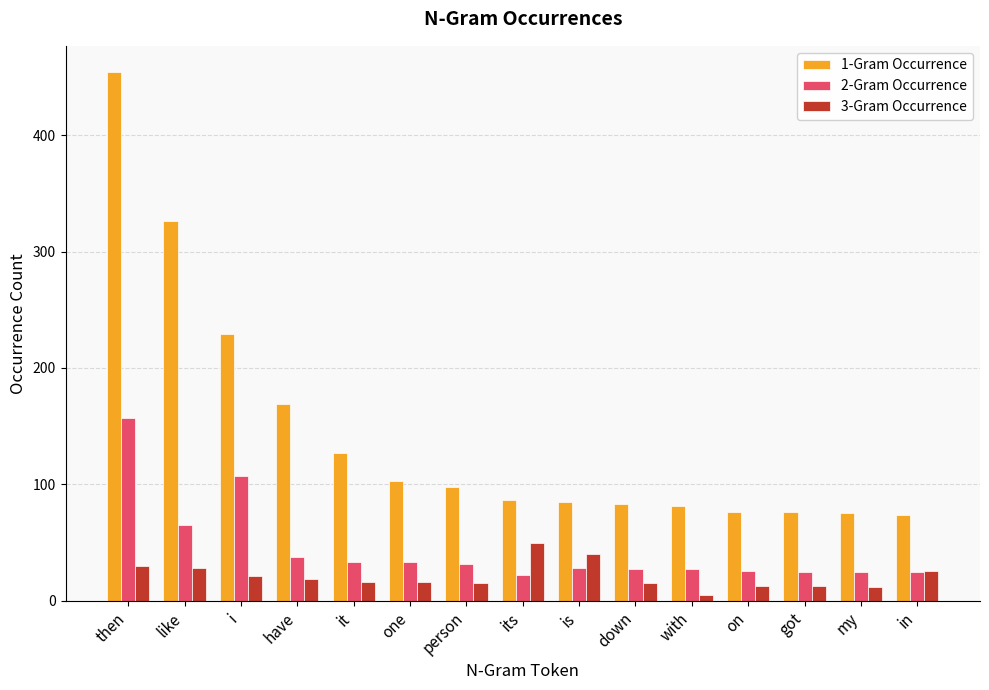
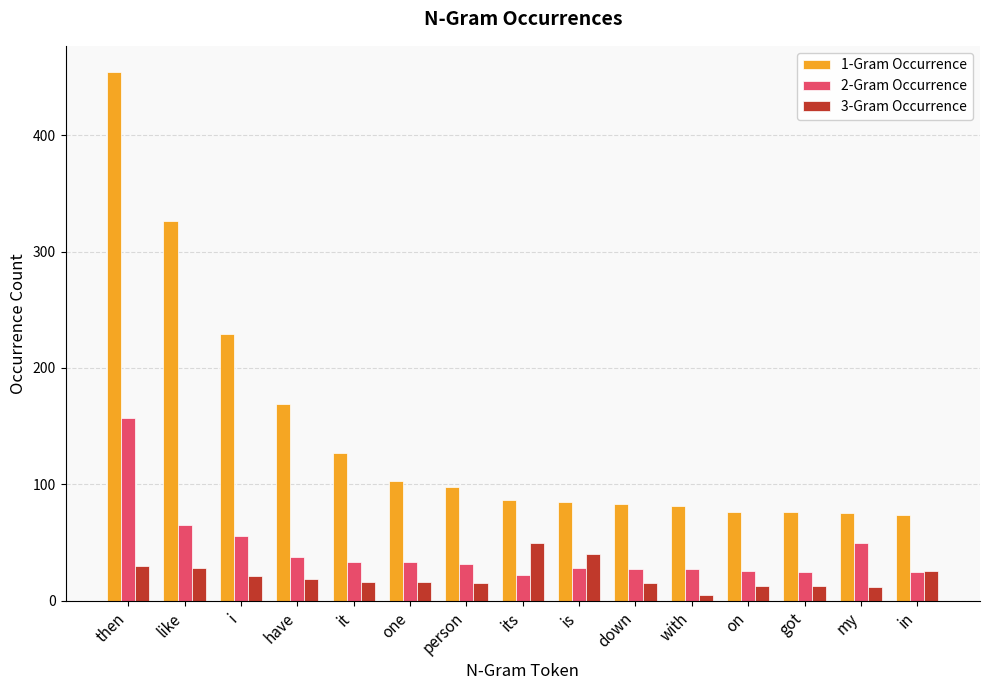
  {
    "1-Gram Occurrence": {
      "then": 454,
      "like": 326,
      "i": 229,
      "have": 169,
      "it": 127,
      "one": 103,
      "person": 98,
      "its": 87,
      "is": 85,
      "down": 83,
      "with": 81,
      "on": 76,
      "got": 76,
      "my": 75,
      "in": 74
    },
    "2-Gram Occurrence": {
      "then": 157,
      "like": 65,
-     "i": 107,
+     "i": 56,
      "have": 38,
      "it": 33,
      "one": 33,
      "person": 32,
      "its": 22,
      "is": 28,
      "down": 27,
      "with": 27,
      "on": 26,
      "got": 25,
-     "my": 25,
+     "my": 50,
      "in": 25
    },
    "3-Gram Occurrence": {
      "then": 30,
      "like": 28,
      "i": 21,
      "have": 19,
      "it": 16,
      "one": 16,
      "person": 15,
      "its": 50,
      "is": 40,
      "down": 15,
      "with": 5,
      "on": 13,
      "got": 13,
      "my": 12,
      "in": 26
    }
  }
